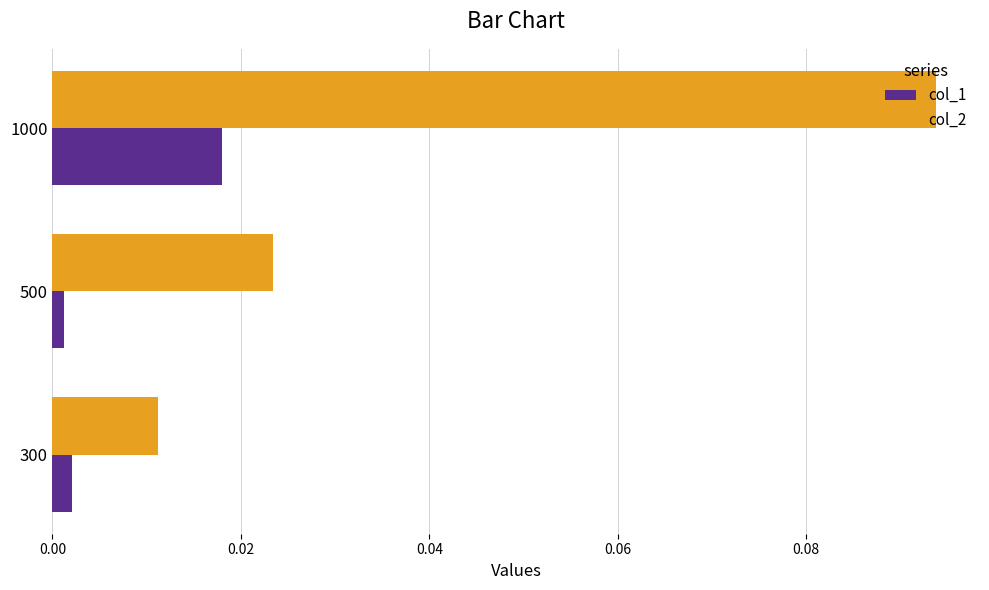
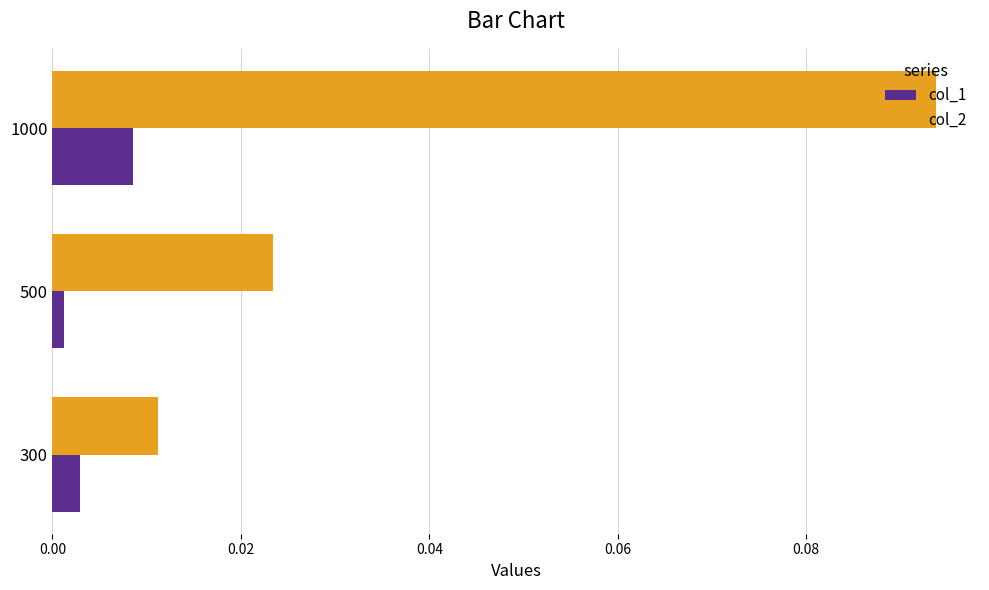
  {
    "col_1": {
-     "1000": 0.018,
+     "1000": 0.009,
      "500": 0.001,
-     "300": 0.002
+     "300": 0.003
    },
    "col_2": {
      "1000": 0.094,
      "500": 0.023,
      "300": 0.011
    }
  }
